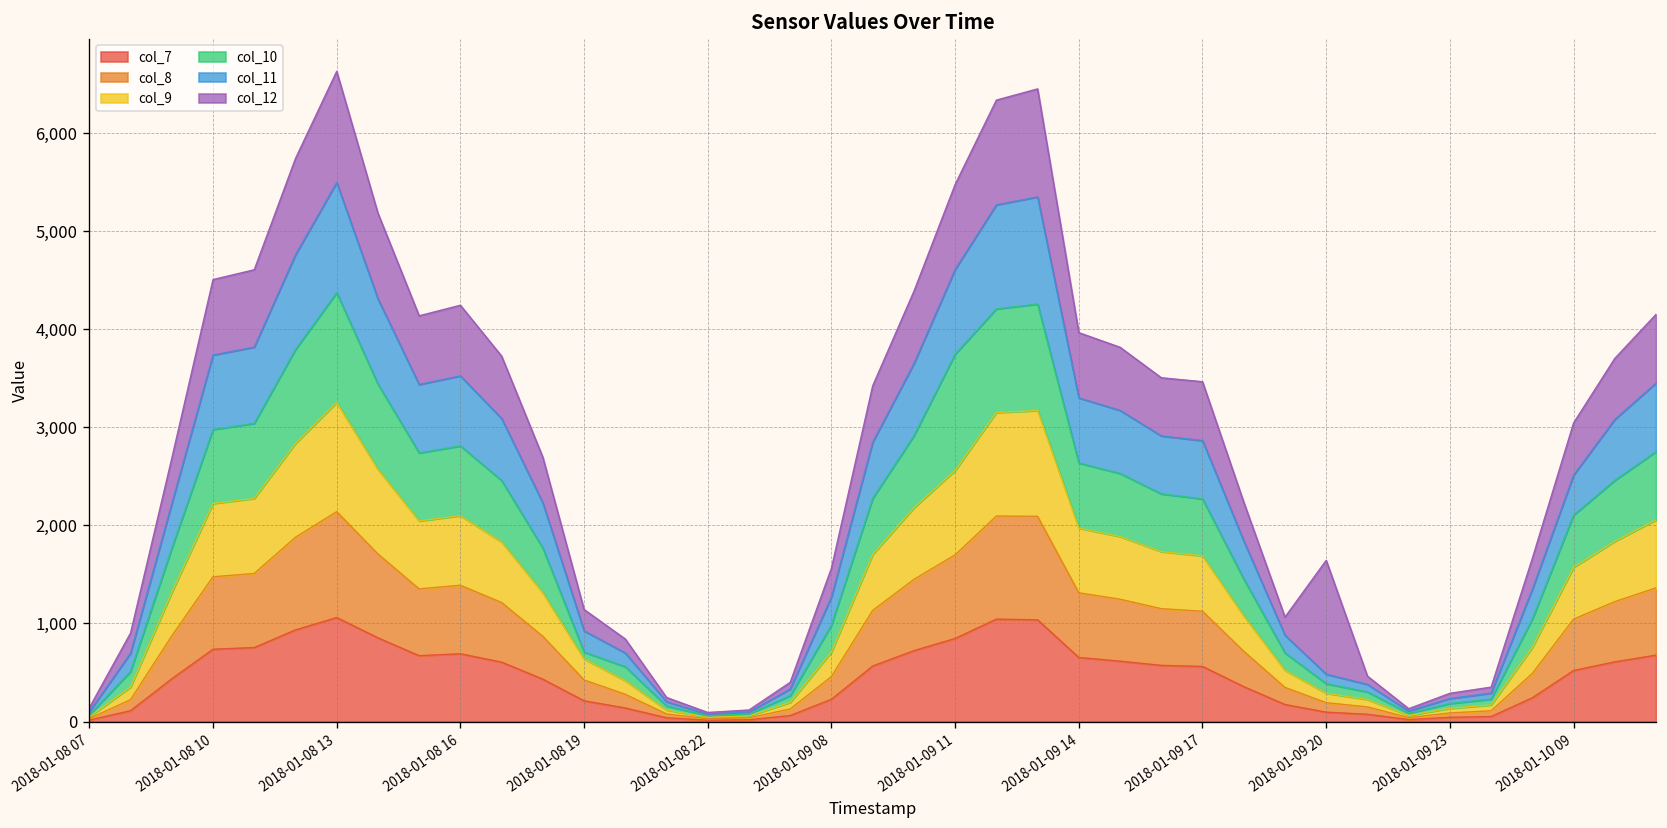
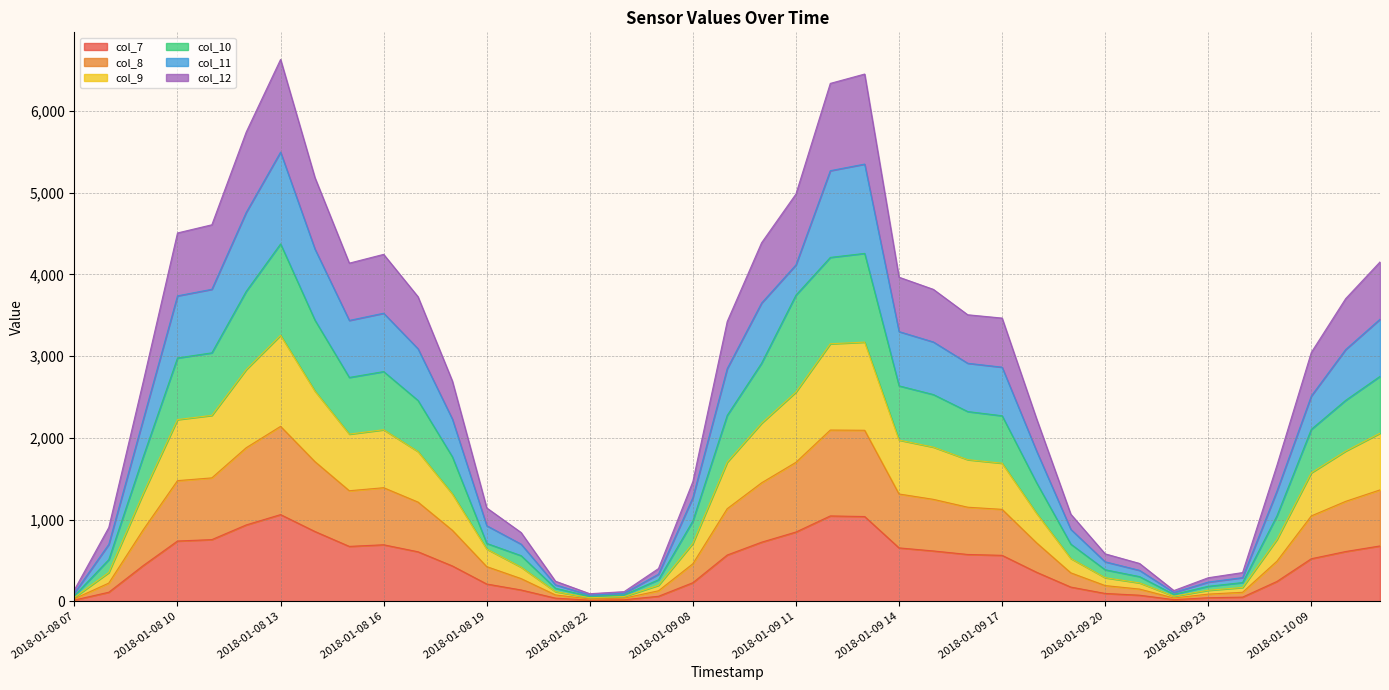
  {
    "col_9": {
      "2018-01-08 10": "700",
      "2018-01-08 13": "1,100",
      "2018-01-08 16": "700",
      "2018-01-08 19": "200",
      "2018-01-09 08": "200",
      "2018-01-09 11": "900",
      "2018-01-09 14": "700",
      "2018-01-09 17": "600",
      "2018-01-09 20": "100",
      "2018-01-09 23": "0",
      "2018-01-10 09": "500"
    },
    "col_10": {
      "2018-01-08 10": "800",
      "2018-01-08 13": "1,100",
      "2018-01-08 16": "700",
      "2018-01-08 19": "100",
      "2018-01-09 08": "300",
      "2018-01-09 11": "1,200",
      "2018-01-09 14": "700",
      "2018-01-09 17": "600",
      "2018-01-09 20": "100",
      "2018-01-09 23": "0",
      "2018-01-10 09": "500"
    },
    "col_11": {
      "2018-01-08 07": "0",
      "2018-01-08 10": "800",
      "2018-01-08 13": "1,100",
      "2018-01-08 16": "700",
      "2018-01-08 19": "200",
      "2018-01-09 08": "300",
-     "2018-01-09 11": "900",
+     "2018-01-09 11": "400",
      "2018-01-09 14": "700",
      "2018-01-09 17": "600",
      "2018-01-09 20": "100",
      "2018-01-09 23": "100",
      "2018-01-10 09": "400"
    },
    "col_12": {
      "2018-01-08 07": "0",
      "2018-01-08 10": "800",
      "2018-01-08 13": "1,100",
      "2018-01-08 16": "700",
      "2018-01-08 19": "200",
-     "2018-01-09 08": "300",
+     "2018-01-09 08": "200",
      "2018-01-09 11": "900",
      "2018-01-09 14": "700",
      "2018-01-09 17": "600",
-     "2018-01-09 20": "1,200",
+     "2018-01-09 20": "100",
      "2018-01-09 23": "100",
      "2018-01-10 09": "500"
    }
  }
